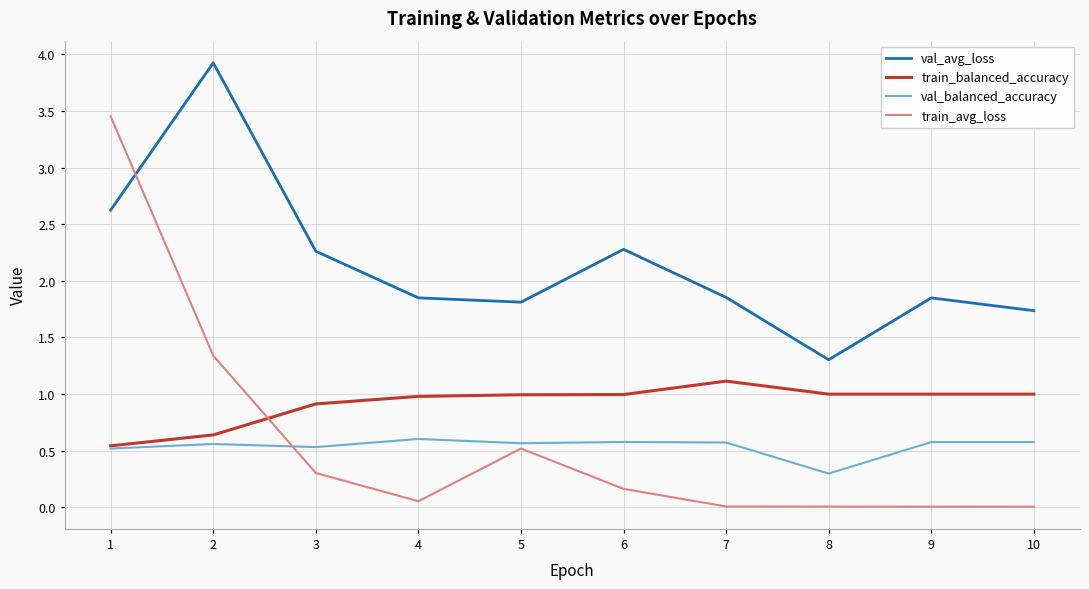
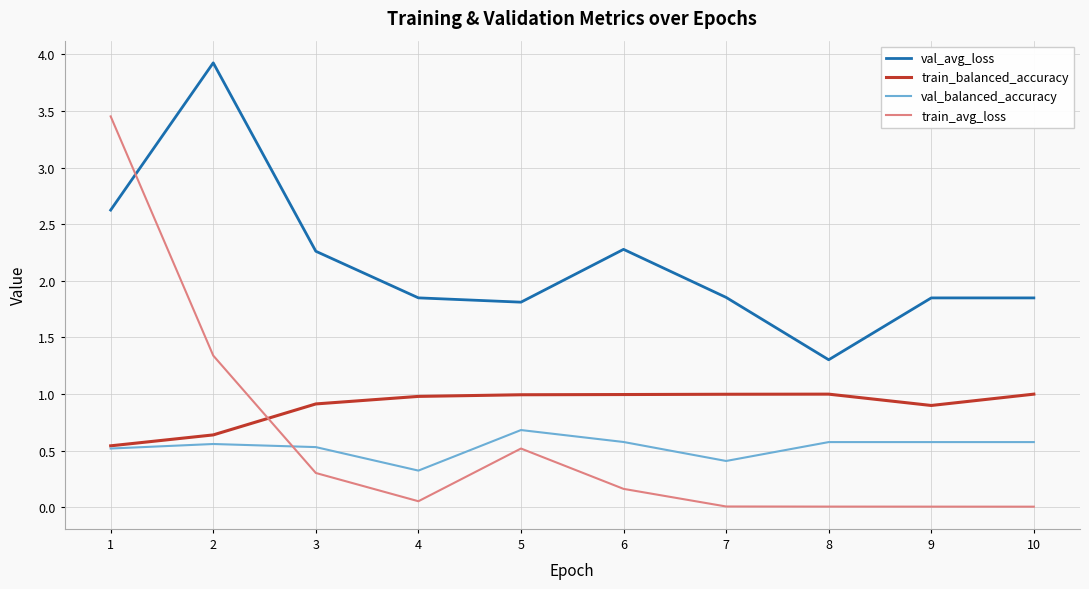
  {
    "val_avg_loss": {
      "1": 2.62,
      "2": 3.92,
      "3": 2.26,
      "4": 1.85,
      "5": 1.81,
      "6": 2.28,
      "7": 1.85,
      "8": 1.30,
      "9": 1.85,
-     "10": 1.74
+     "10": 1.85
    },
    "train_balanced_accuracy": {
      "1": 0.54,
      "2": 0.64,
      "3": 0.91,
      "4": 0.98,
      "5": 0.99,
      "6": 1.00,
-     "7": 1.11,
+     "7": 1.00,
      "8": 1.00,
-     "9": 1.0,
+     "9": 0.9,
      "10": 1.00
    },
    "val_balanced_accuracy": {
      "1": 0.52,
      "2": 0.56,
      "3": 0.53,
-     "4": 0.60,
-     "5": 0.57,
+     "4": 0.33,
+     "5": 0.68,
      "6": 0.58,
-     "7": 0.57,
-     "8": 0.30,
+     "7": 0.41,
+     "8": 0.58,
      "9": 0.58,
      "10": 0.58
    },
    "train_avg_loss": {
      "1": 3.45,
      "2": 1.34,
      "3": 0.30,
      "4": 0.05,
      "5": 0.52,
      "6": 0.16,
      "7": 0.01,
      "8": 0.01,
      "9": 0.01,
      "10": 0.01
    }
  }
